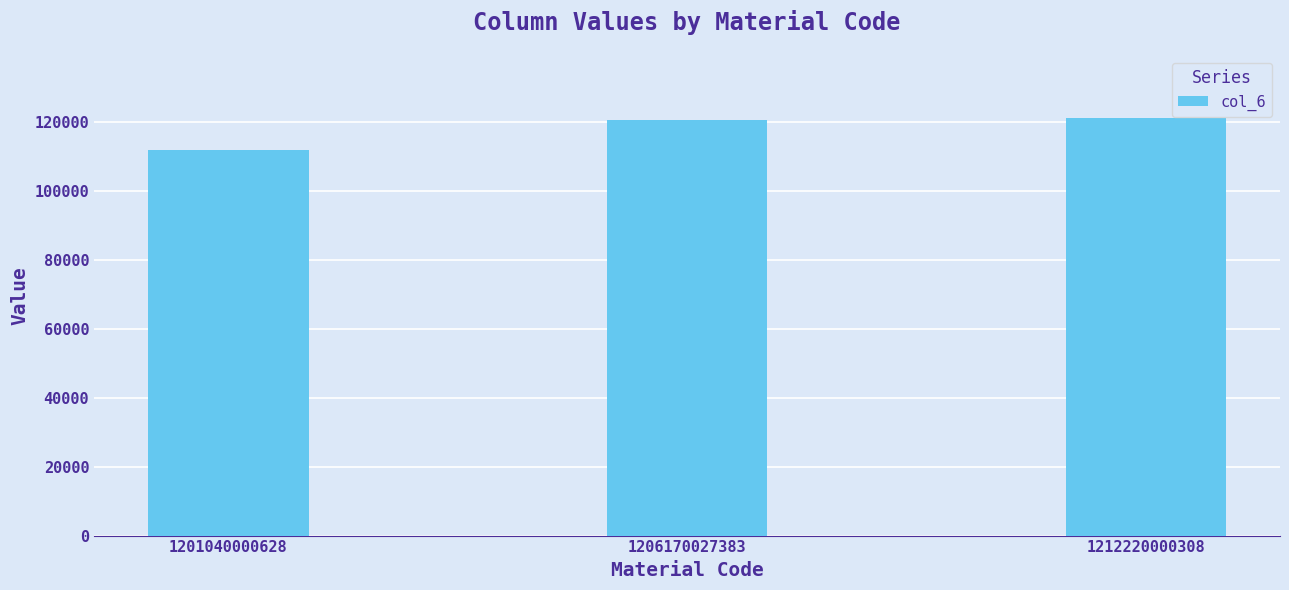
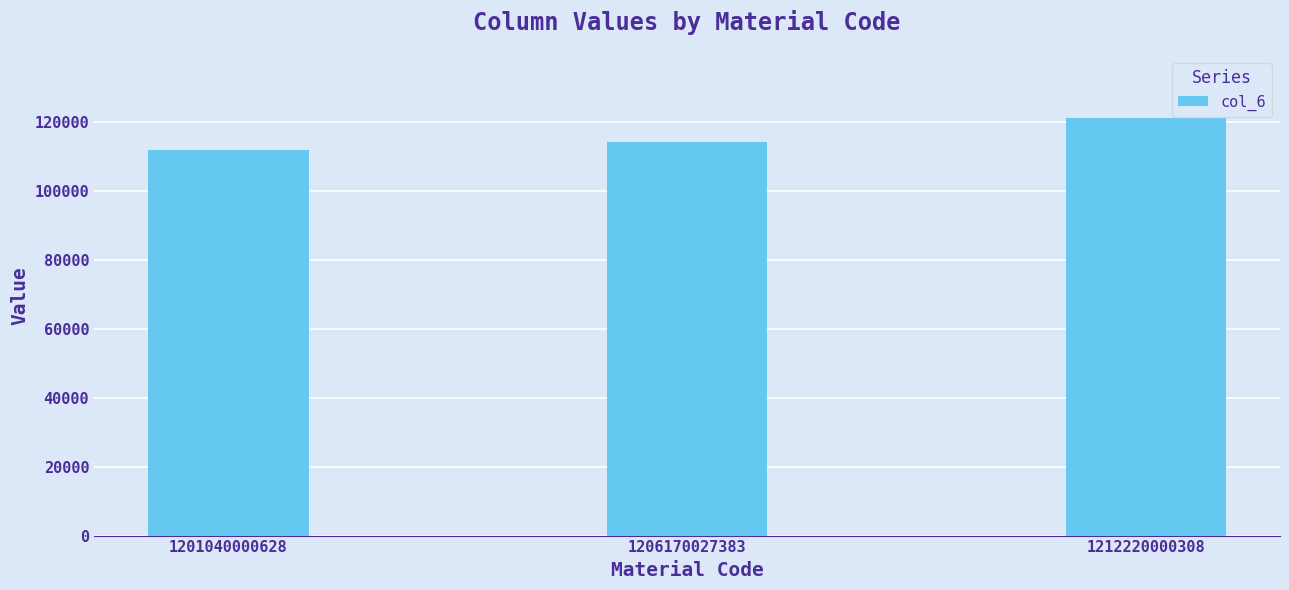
  {
    "1201040000628": 112000,
-   "1206170027383": 121000,
+   "1206170027383": 114000,
    "1212220000308": 121000
  }
